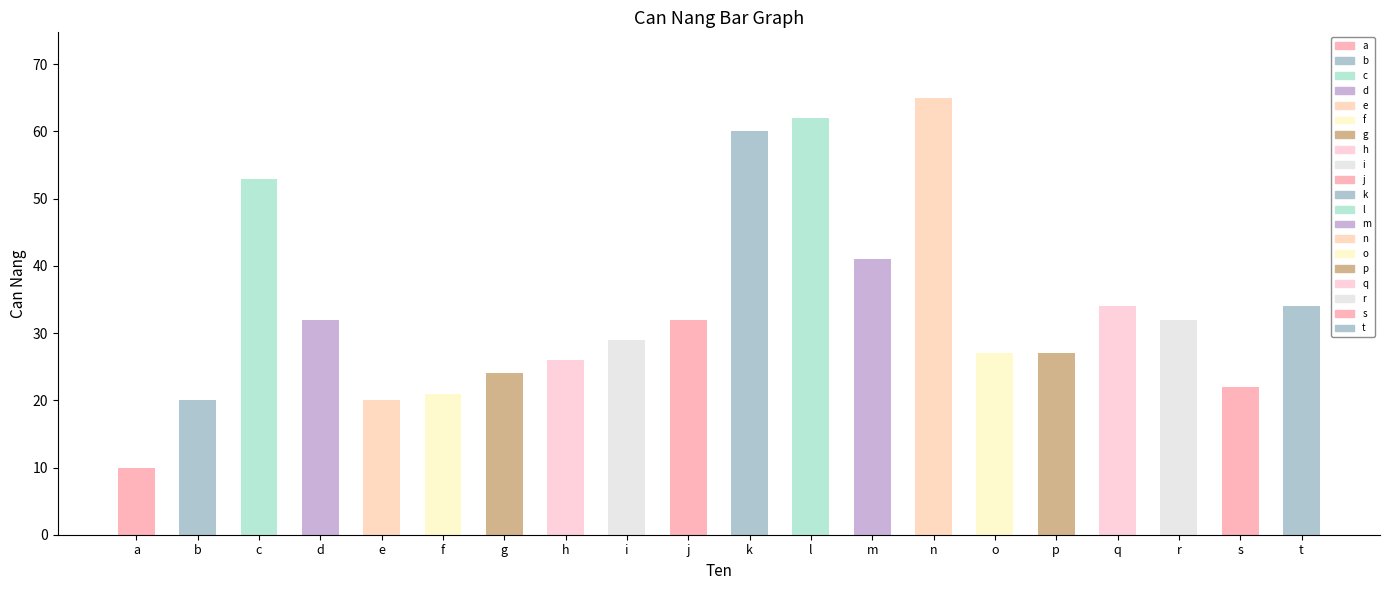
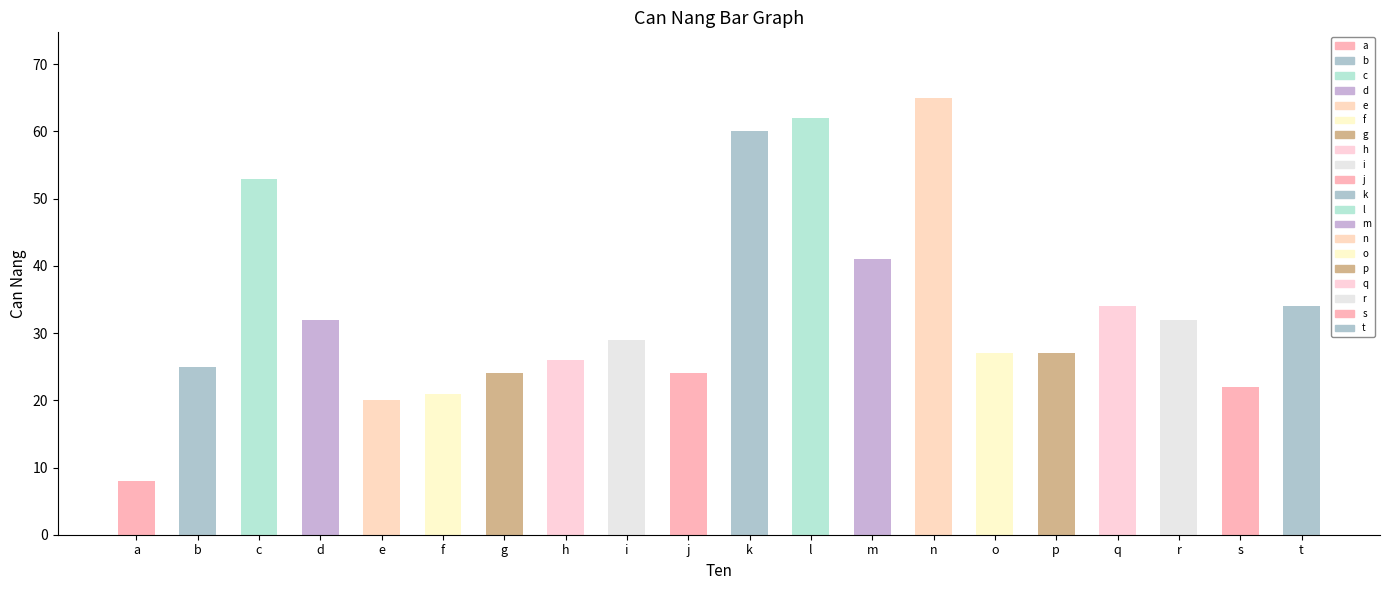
  {
-   "a": 10,
-   "b": 20,
+   "a": 8,
+   "b": 25,
    "c": 53,
    "d": 32,
    "e": 20,
    "f": 21,
    "g": 24,
    "h": 26,
    "i": 29,
-   "j": 32,
+   "j": 24,
    "k": 60,
    "l": 62,
    "m": 41,
    "n": 65,
    "o": 27,
    "p": 27,
    "q": 34,
    "r": 32,
    "s": 22,
    "t": 34
  }
